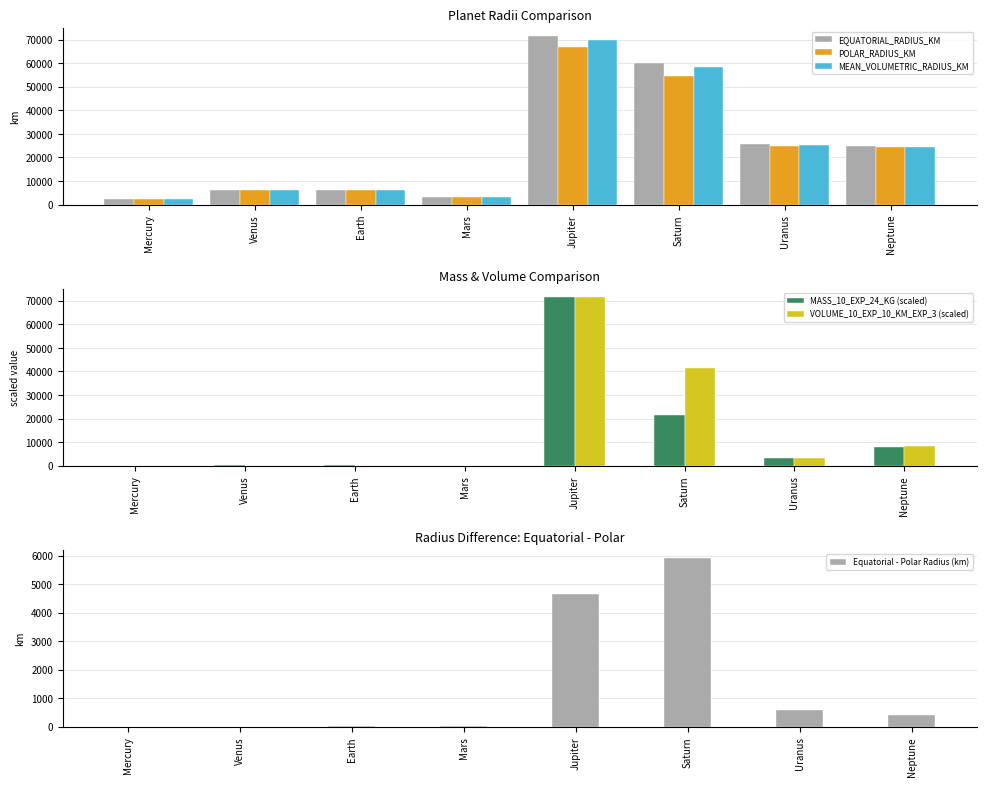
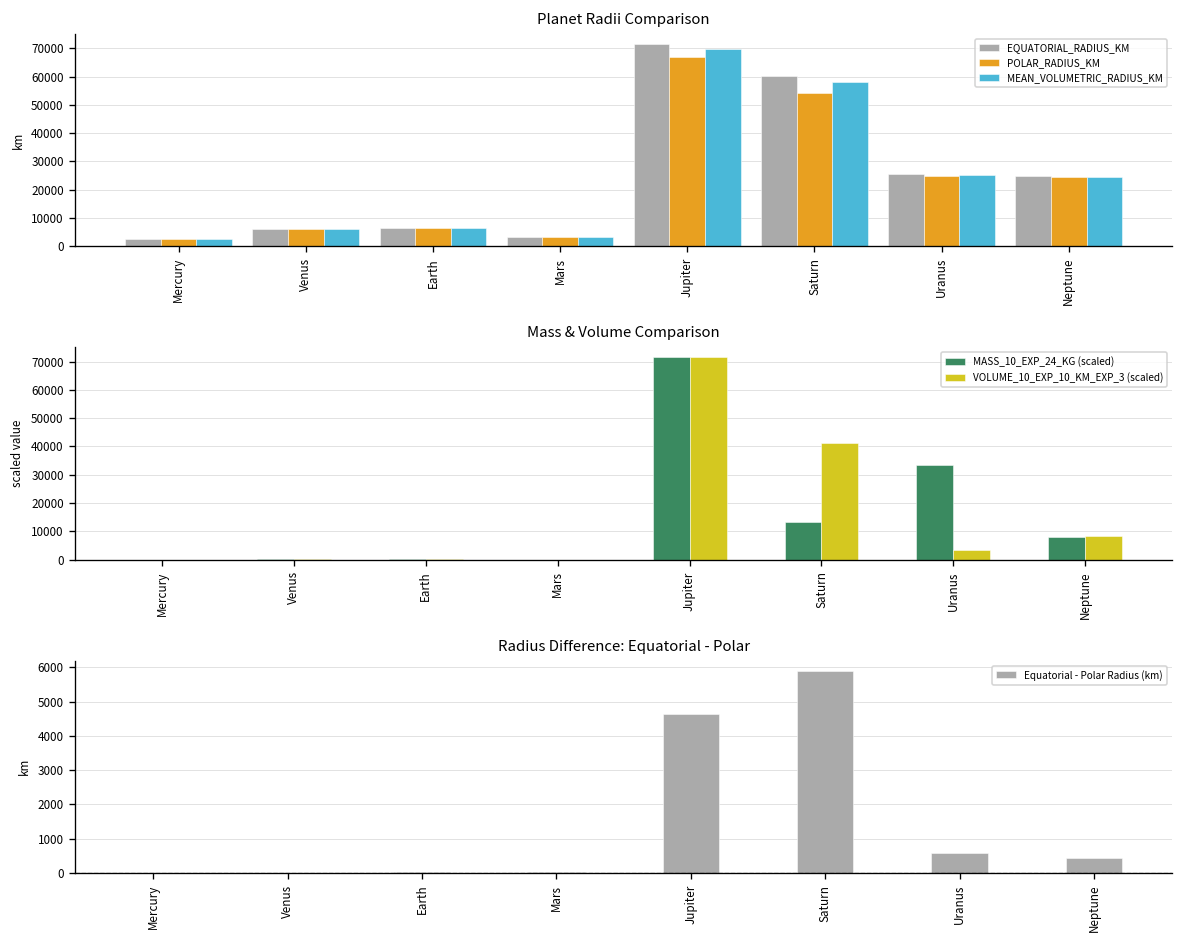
  {
    "Planet Radii Comparison": {
      "EQUATORIAL_RADIUS_KM": {
        "Mercury": 2000,
        "Venus": 6000,
        "Earth": 6000,
        "Mars": 3000,
        "Jupiter": 71000,
        "Saturn": 60000,
        "Uranus": 26000,
        "Neptune": 25000
      },
      "POLAR_RADIUS_KM": {
        "Mercury": 2000,
        "Venus": 6000,
        "Earth": 6000,
        "Mars": 3000,
        "Jupiter": 67000,
        "Saturn": 54000,
        "Uranus": 25000,
        "Neptune": 24000
      },
      "MEAN_VOLUMETRIC_RADIUS_KM": {
        "Mercury": 2000,
        "Venus": 6000,
        "Earth": 6000,
        "Mars": 3000,
        "Jupiter": 70000,
        "Saturn": 58000,
        "Uranus": 25000,
        "Neptune": 25000
      }
    },
    "Mass & Volume Comparison": {
      "MASS_10_EXP_24_KG (scaled)": {
        "Jupiter": 71000,
-       "Saturn": 21000,
-       "Uranus": 3000,
+       "Saturn": 13000,
+       "Uranus": 33000,
        "Neptune": 8000
      },
      "VOLUME_10_EXP_10_KM_EXP_3 (scaled)": {
        "Jupiter": 71000,
        "Saturn": 41000,
        "Uranus": 3000,
        "Neptune": 8000
      }
    },
    "Radius Difference: Equatorial - Polar": {
      "Venus": 0,
      "Jupiter": 4600,
      "Saturn": 5900,
      "Uranus": 600,
      "Neptune": 400
    }
  }
